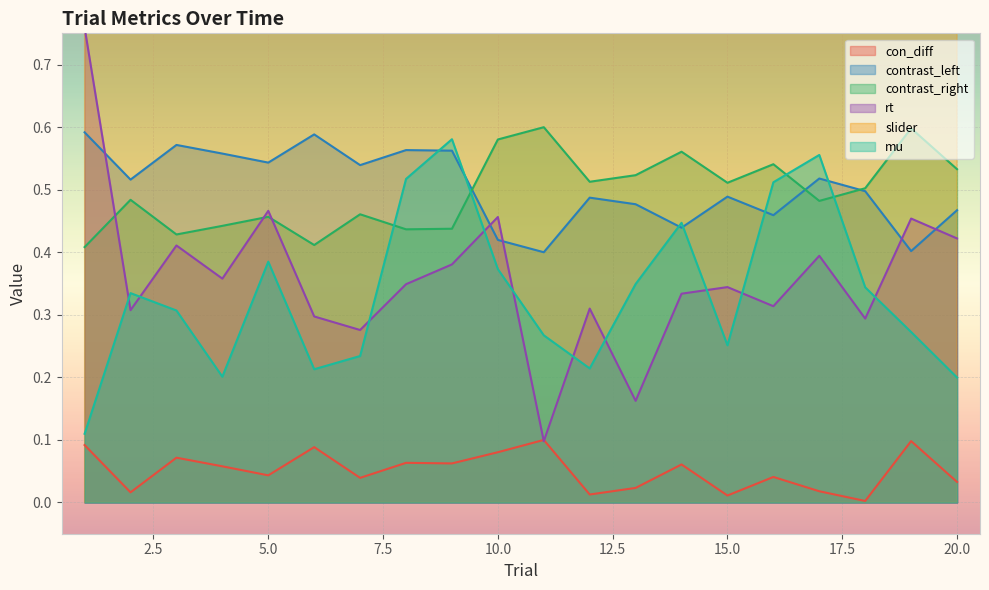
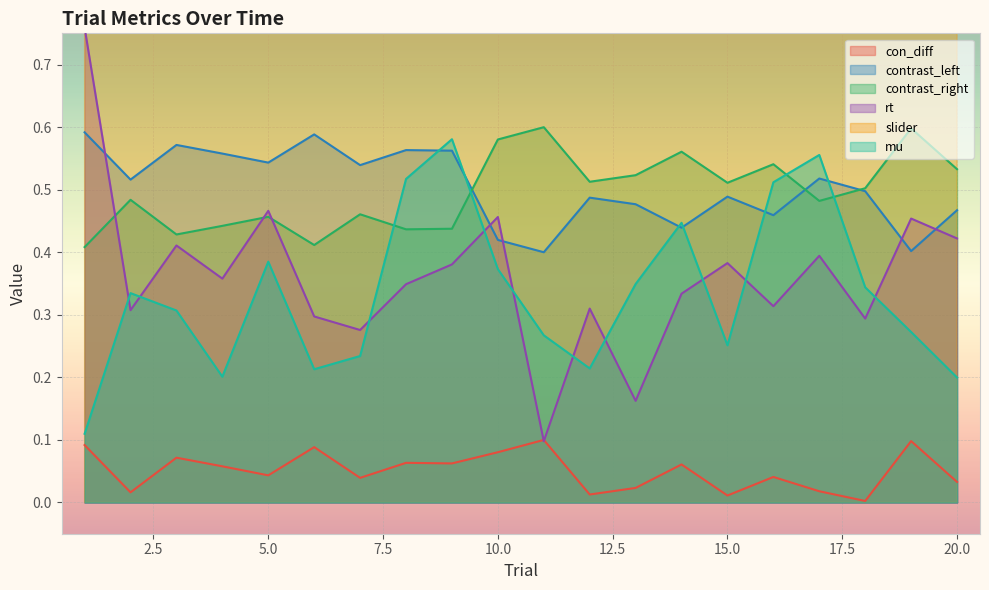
  {
    "rt": {
      "5.0": 0.47,
      "10.0": 0.46,
-     "15.0": 0.34,
+     "15.0": 0.38,
      "20.0": 0.42
    }
  }
